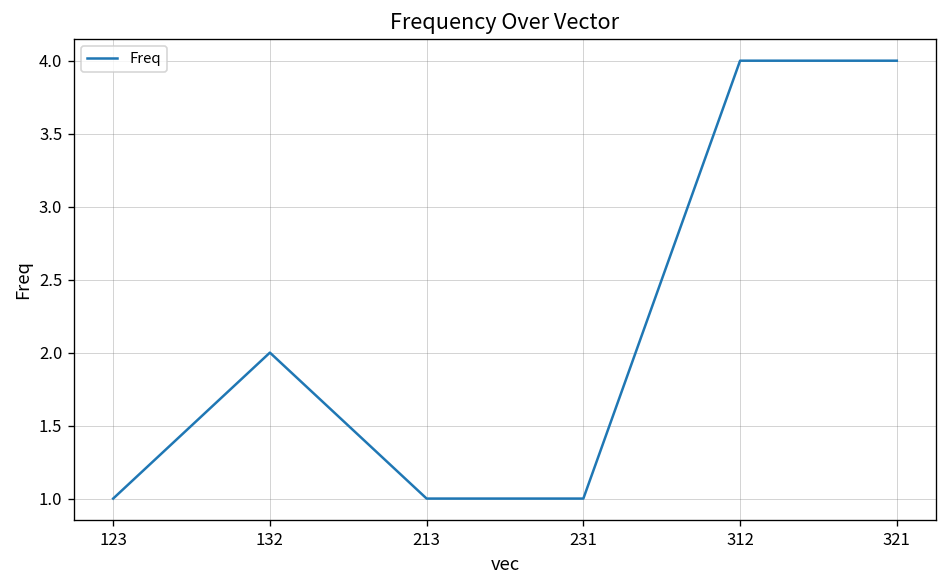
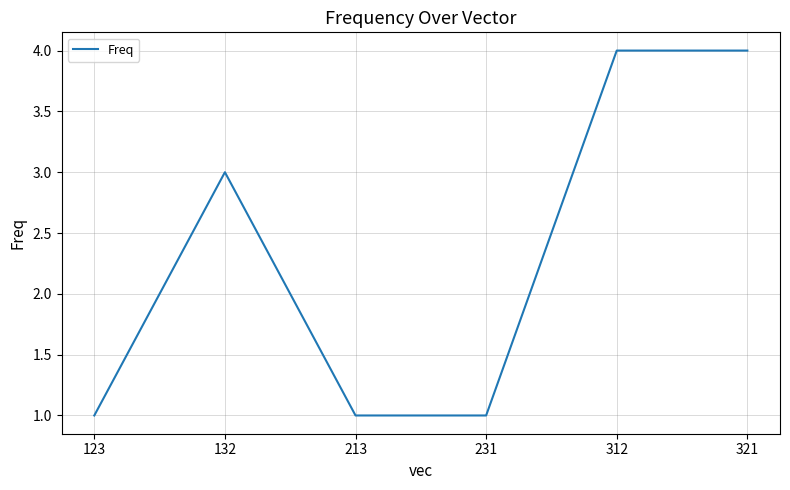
  {
    "123": 1,
-   "132": 2,
+   "132": 3,
    "213": 1,
    "231": 1,
    "312": 4,
    "321": 4
  }
